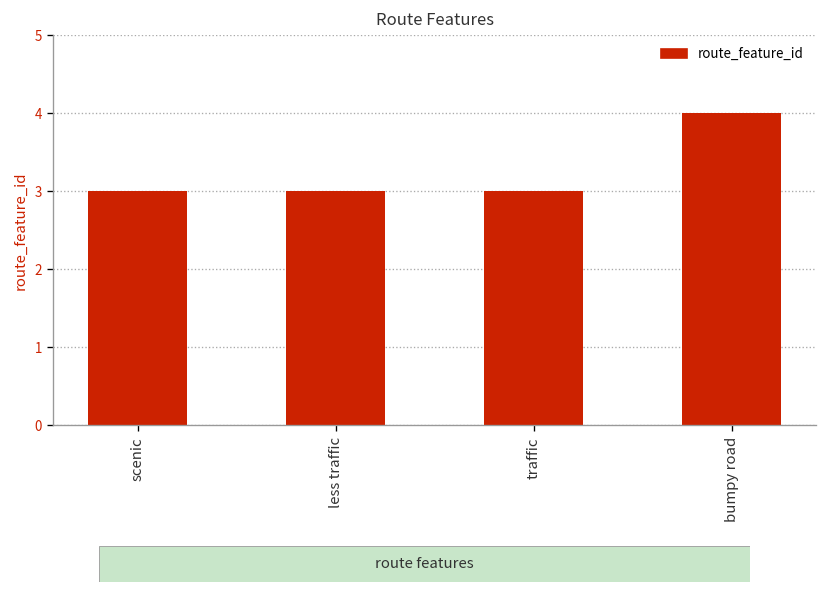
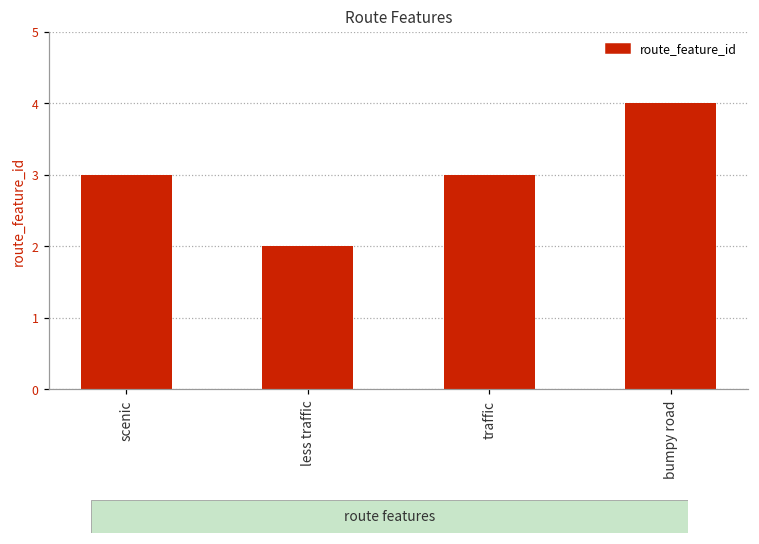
  {
    "scenic": 3,
-   "less traffic": 3,
+   "less traffic": 2,
    "traffic": 3,
    "bumpy road": 4
  }
